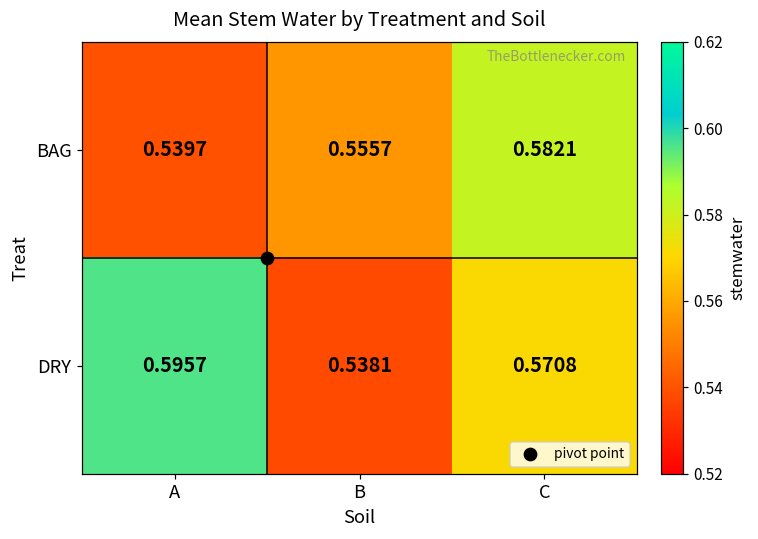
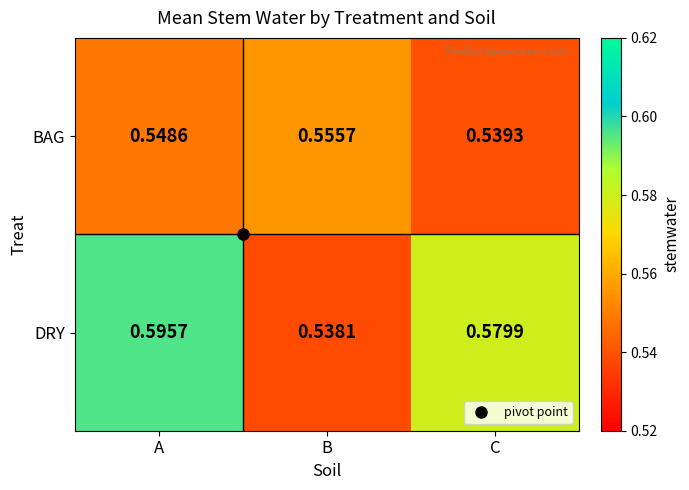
  {
    "BAG": {
-     "A": 0.5397,
+     "A": 0.5486,
      "B": 0.5557,
-     "C": 0.5821
+     "C": 0.5393
    },
    "DRY": {
      "A": 0.5957,
      "B": 0.5381,
-     "C": 0.5708
+     "C": 0.5799
    }
  }
